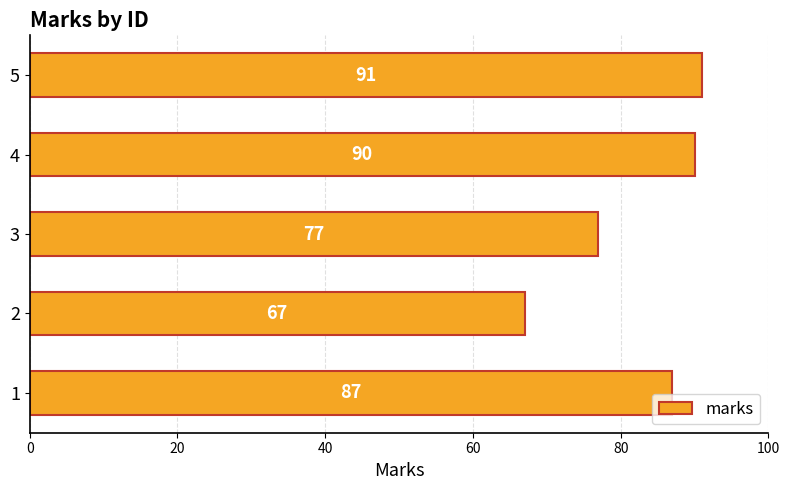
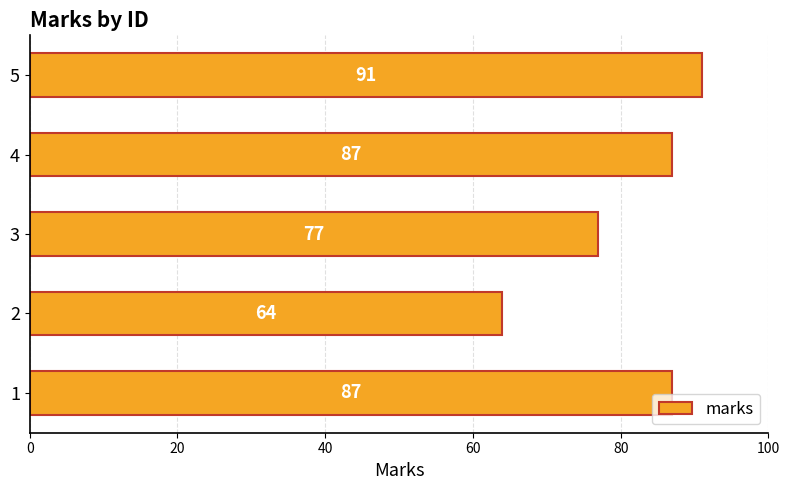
  {
    "5": 91,
-   "4": 90,
+   "4": 87,
    "3": 77,
-   "2": 67,
+   "2": 64,
    "1": 87
  }
